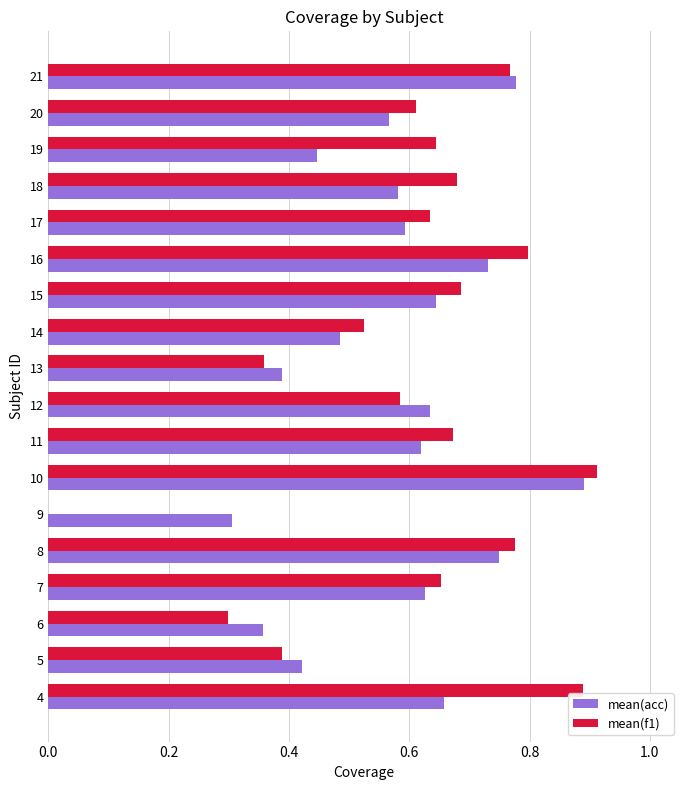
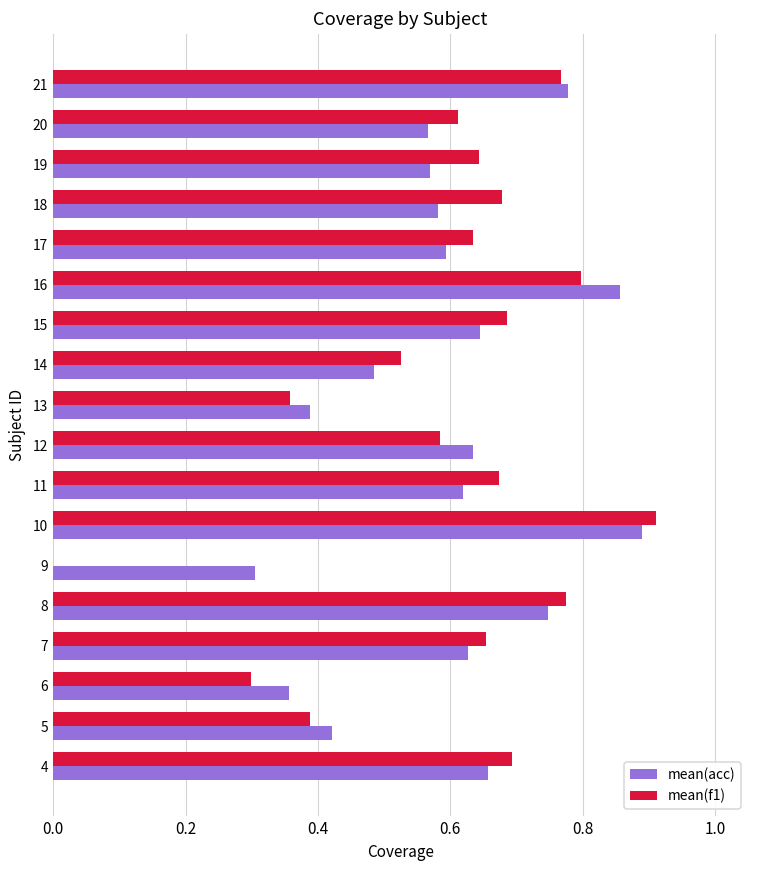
  {
    "mean(acc)": {
      "21": 0.78,
      "20": 0.57,
-     "19": 0.45,
+     "19": 0.57,
      "18": 0.58,
      "17": 0.59,
-     "16": 0.73,
+     "16": 0.86,
      "15": 0.65,
      "14": 0.49,
      "13": 0.39,
      "12": 0.64,
      "11": 0.62,
      "10": 0.89,
      "9": 0.31,
      "8": 0.75,
      "7": 0.63,
      "6": 0.36,
      "5": 0.42,
      "4": 0.66
    },
    "mean(f1)": {
      "21": 0.77,
      "20": 0.61,
      "19": 0.64,
      "18": 0.68,
      "17": 0.63,
      "16": 0.80,
      "15": 0.69,
      "14": 0.52,
      "13": 0.36,
      "12": 0.58,
      "11": 0.67,
      "10": 0.91,
      "9": 0.00,
      "8": 0.78,
      "7": 0.65,
      "6": 0.30,
      "5": 0.39,
-     "4": 0.89
+     "4": 0.69
    }
  }
